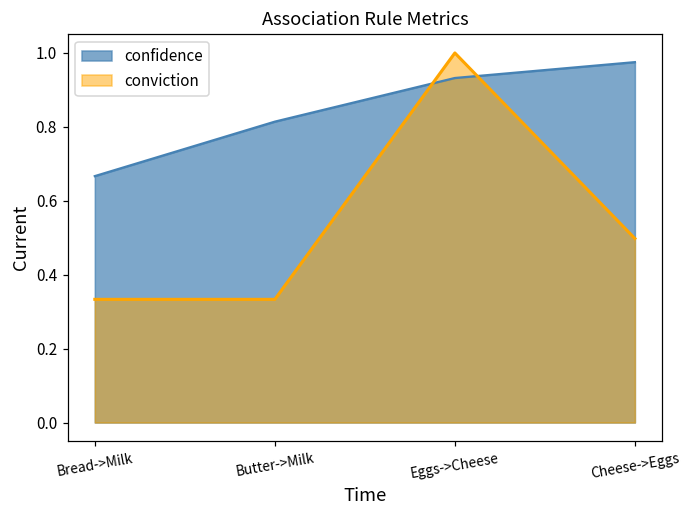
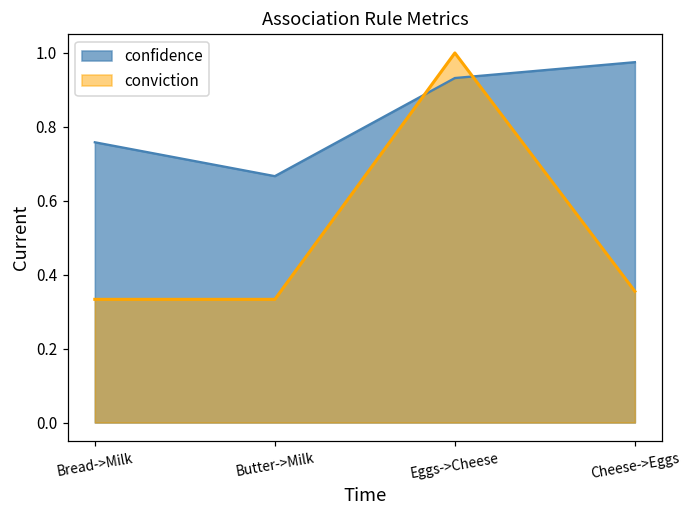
  {
    "confidence": {
-     "Bread->Milk": 0.67,
-     "Butter->Milk": 0.81,
+     "Bread->Milk": 0.76,
+     "Butter->Milk": 0.67,
      "Eggs->Cheese": 0.93,
      "Cheese->Eggs": 0.98
    },
    "conviction": {
      "Bread->Milk": 0.33,
      "Butter->Milk": 0.33,
      "Eggs->Cheese": 1.00,
-     "Cheese->Eggs": 0.50
+     "Cheese->Eggs": 0.36
    }
  }
